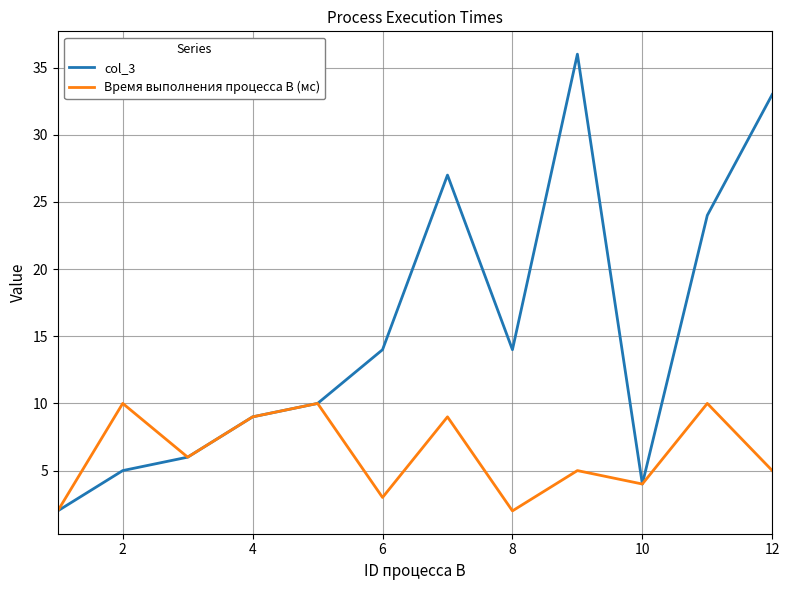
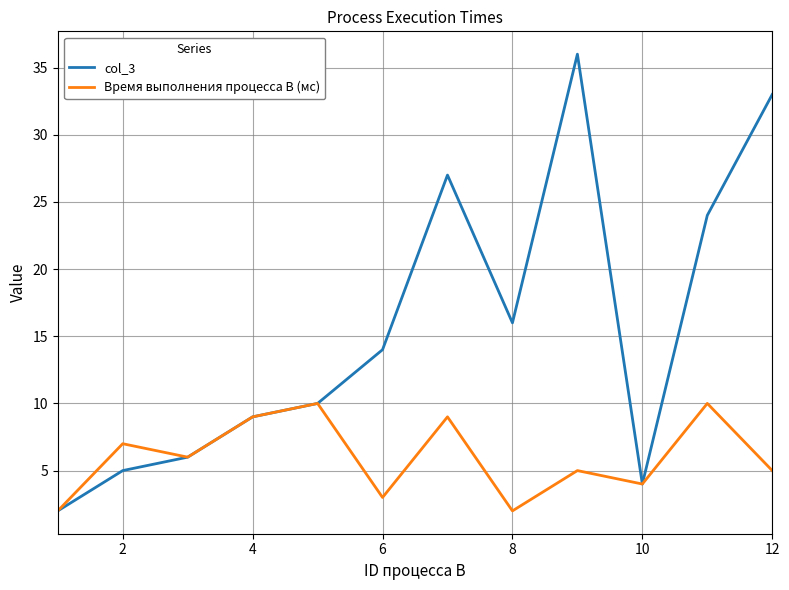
  {
    "col_3": {
      "2": 5,
      "6": 14,
-     "8": 14,
+     "8": 16,
      "12": 33
    },
    "Время выполнения процесса B (мс)": {
-     "2": 10,
+     "2": 7,
      "6": 3,
      "8": 2,
      "12": 5
    }
  }
